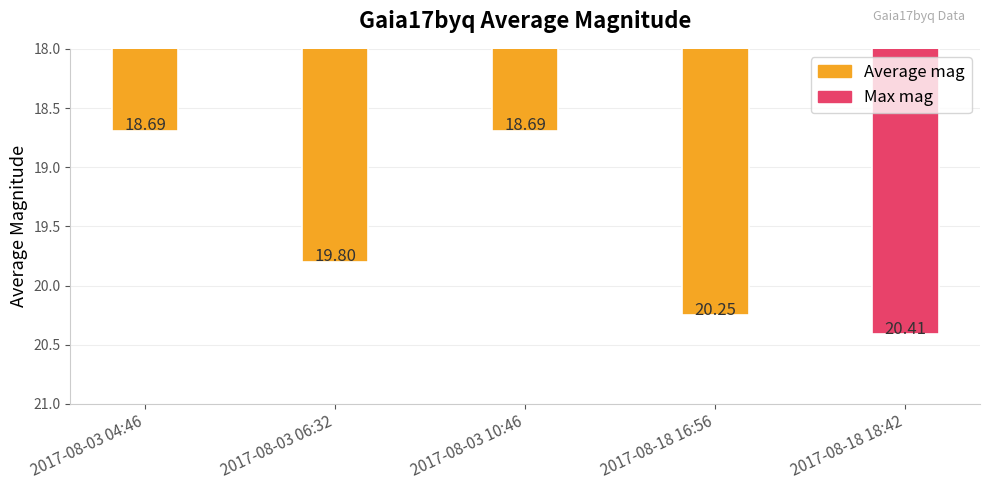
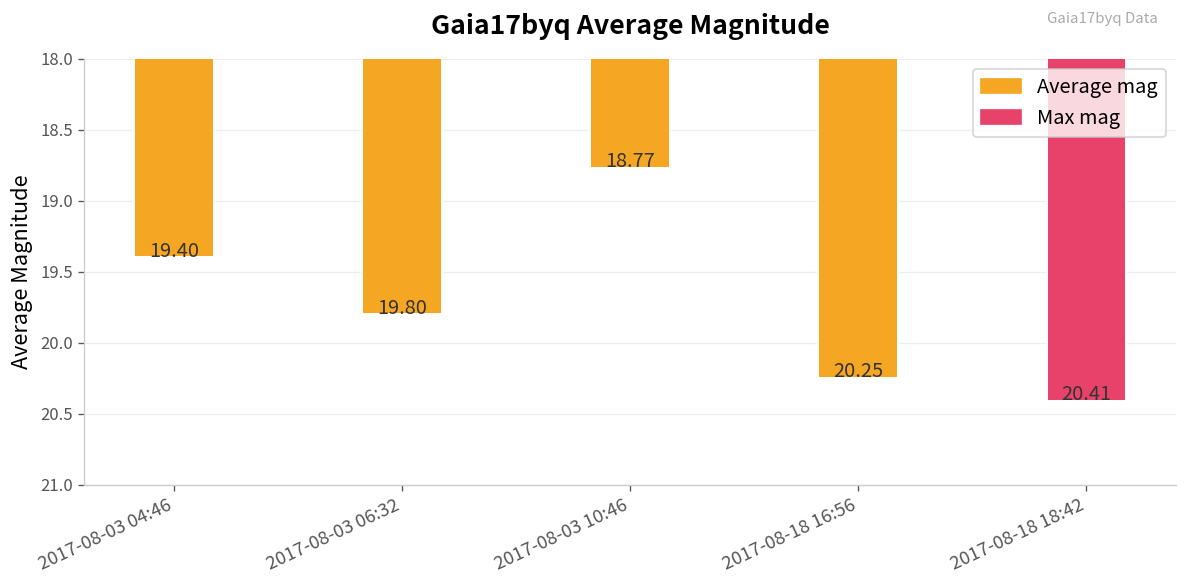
  {
-   "2017-08-03 04:46": 18.69,
+   "2017-08-03 04:46": 19.40,
    "2017-08-03 06:32": 19.80,
-   "2017-08-03 10:46": 18.69,
+   "2017-08-03 10:46": 18.77,
    "2017-08-18 16:56": 20.25,
    "2017-08-18 18:42": 20.41
  }
